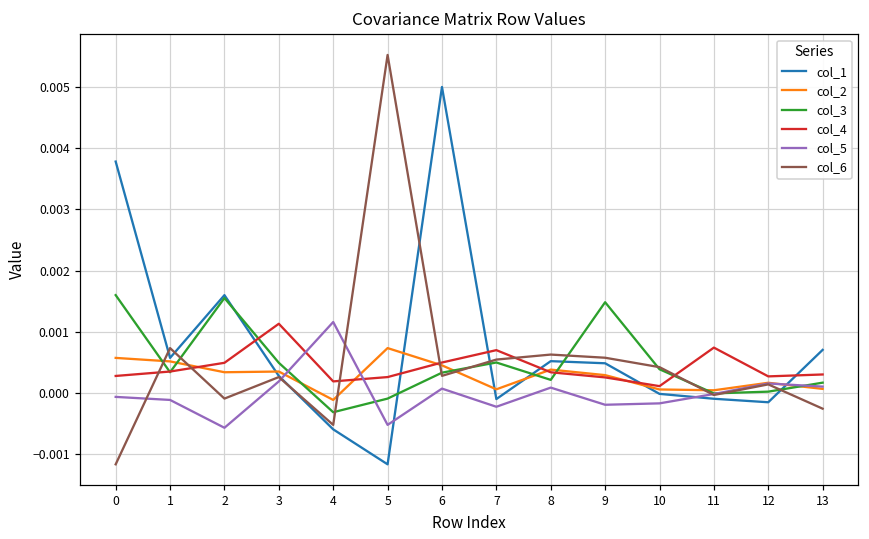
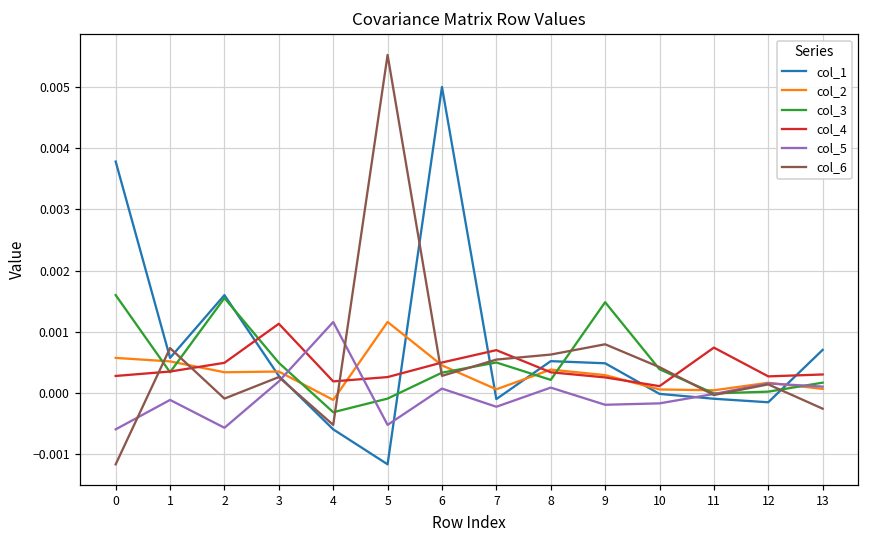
  {
    "col_1": {
      "0": 0.0038,
      "1": 0.0006,
      "2": 0.0016,
      "4": -0.0006,
      "5": -0.0012,
      "6": 0.0050,
      "7": -0.0001,
      "8": 0.0005,
      "9": 0.0005,
      "10": 0.0000,
      "11": -0.0001,
      "12": -0.0002,
      "13": 0.0007
    },
    "col_2": {
      "0": 0.0006,
      "1": 0.0005,
      "2": 0.0003,
      "3": 0.0003,
      "4": -0.0001,
-     "5": 0.0007,
+     "5": 0.0012,
      "7": 0.0001,
      "10": 0.0001,
      "11": 0.0000
    },
    "col_3": {
      "0": 0.0016,
      "2": 0.0015,
      "3": 0.0005,
      "4": -0.0003,
      "5": -0.0001,
      "6": 0.0003,
      "7": 0.0005,
      "8": 0.0002,
      "9": 0.0015,
      "12": 0.0000,
      "13": 0.0002
    },
    "col_4": {
      "0": 0.0003,
      "2": 0.0005,
      "3": 0.0011,
      "4": 0.0002,
      "5": 0.0003,
      "7": 0.0007,
      "10": 0.0001,
      "11": 0.0007,
      "12": 0.0003,
      "13": 0.0003
    },
    "col_5": {
-     "0": -0.0001,
+     "0": -0.0006,
      "1": -0.0001,
      "2": -0.0006,
      "3": 0.0002,
      "4": 0.0012,
      "5": -0.0005,
      "6": 0.0001,
      "7": -0.0002,
      "8": 0.0001,
      "9": -0.0002,
      "10": -0.0002
    },
    "col_6": {
      "0": -0.0012,
      "1": 0.0007,
      "2": -0.0001,
      "4": -0.0005,
      "5": 0.0055,
      "6": 0.0003,
      "7": 0.0005,
      "8": 0.0006,
-     "9": 0.0006,
+     "9": 0.0008,
      "13": -0.0003
    }
  }
